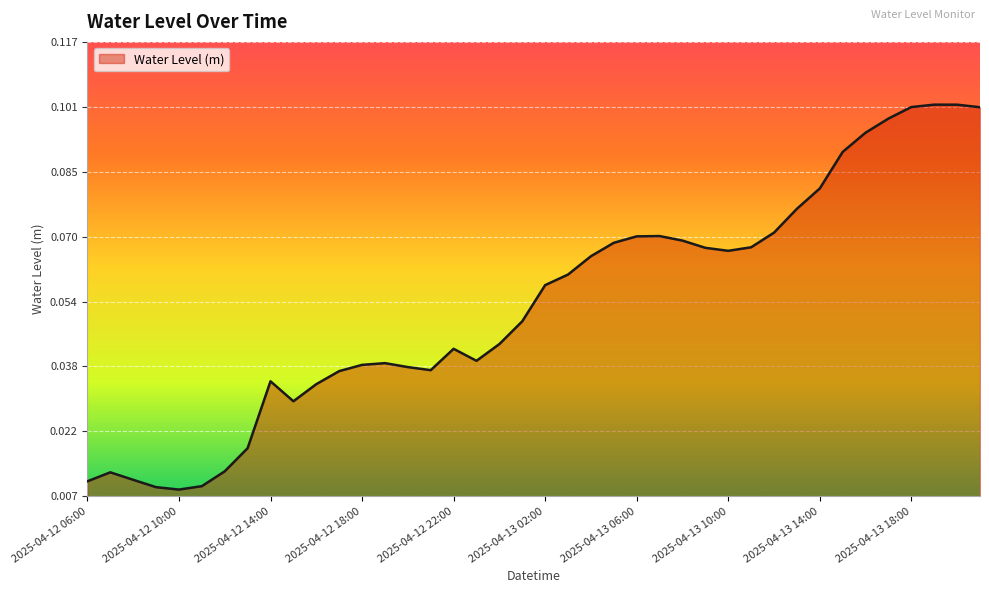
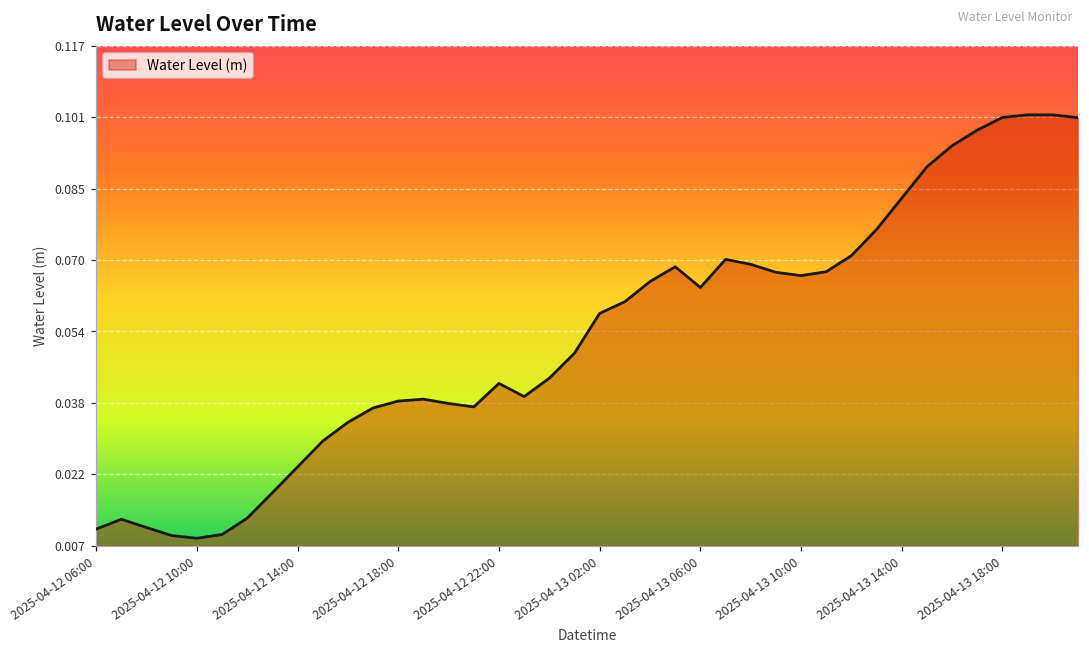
  {
    "2025-04-12 06:00": 0.010,
    "2025-04-12 10:00": 0.008,
-   "2025-04-12 14:00": 0.034,
+   "2025-04-12 14:00": 0.024,
    "2025-04-12 18:00": 0.038,
    "2025-04-12 22:00": 0.042,
    "2025-04-13 02:00": 0.058,
-   "2025-04-13 06:00": 0.070,
+   "2025-04-13 06:00": 0.064,
    "2025-04-13 10:00": 0.066,
-   "2025-04-13 14:00": 0.081,
+   "2025-04-13 14:00": 0.083,
    "2025-04-13 18:00": 0.101
  }
